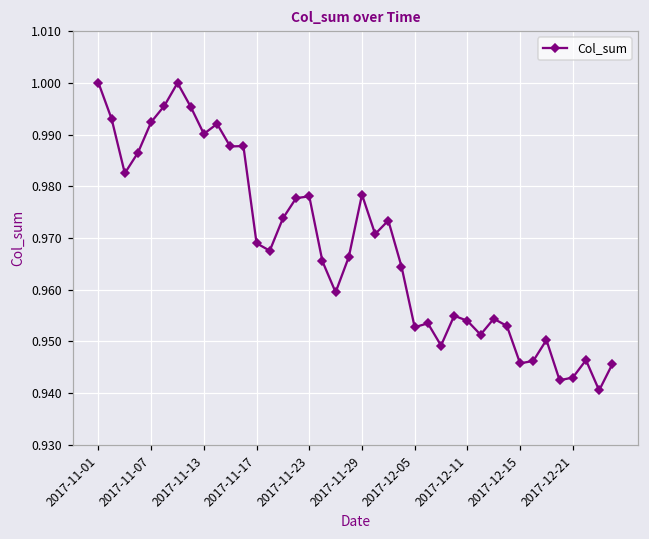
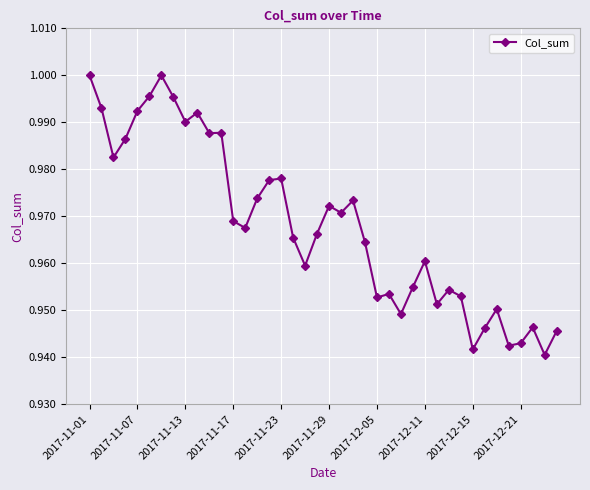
  {
    "2017-11-01": 1.000,
    "2017-11-07": 0.992,
    "2017-11-13": 0.990,
    "2017-11-17": 0.969,
    "2017-11-23": 0.978,
-   "2017-11-29": 0.978,
+   "2017-11-29": 0.972,
    "2017-12-05": 0.953,
-   "2017-12-11": 0.954,
-   "2017-12-15": 0.946,
+   "2017-12-11": 0.960,
+   "2017-12-15": 0.942,
    "2017-12-21": 0.943
  }
